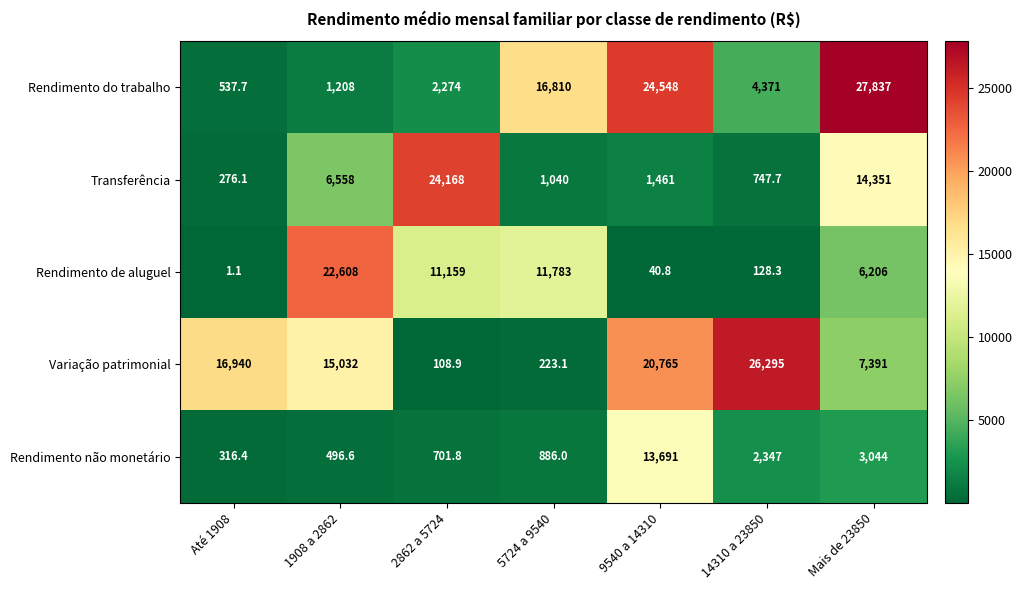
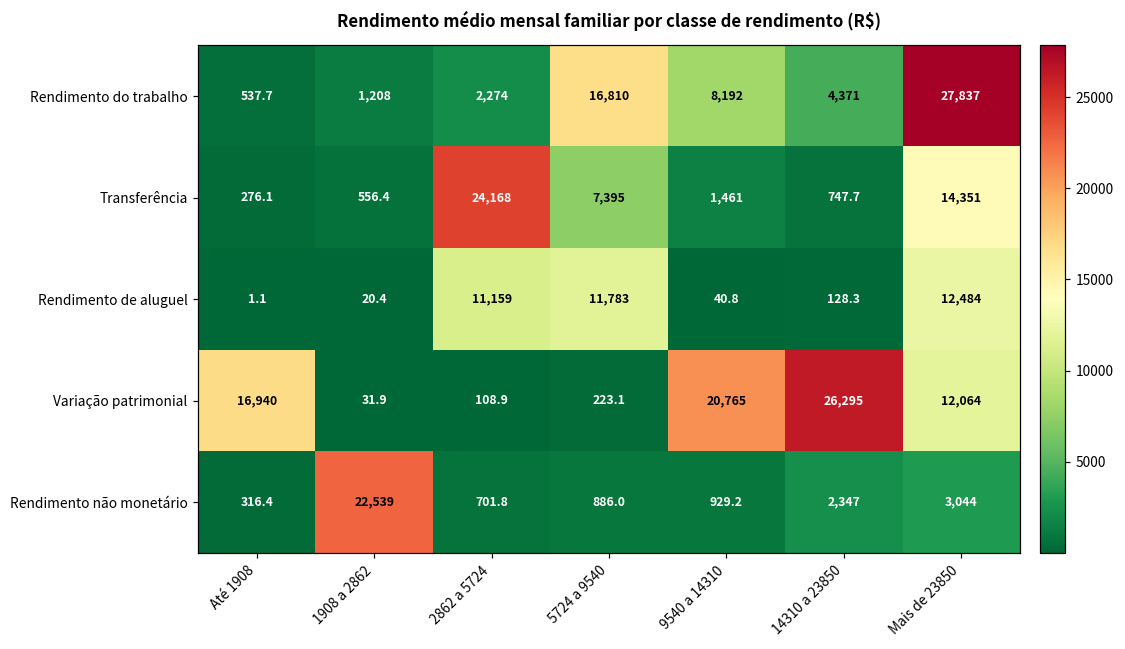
  {
    "Rendimento do trabalho": {
      "Até 1908": "537.7",
      "1908 a 2862": "1,208",
      "2862 a 5724": "2,274",
      "5724 a 9540": "16,810",
-     "9540 a 14310": "24,548",
+     "9540 a 14310": "8,192",
      "14310 a 23850": "4,371",
      "Mais de 23850": "27,837"
    },
    "Transferência": {
      "Até 1908": "276.1",
-     "1908 a 2862": "6,558",
+     "1908 a 2862": "556.4",
      "2862 a 5724": "24,168",
-     "5724 a 9540": "1,040",
+     "5724 a 9540": "7,395",
      "9540 a 14310": "1,461",
      "14310 a 23850": "747.7",
      "Mais de 23850": "14,351"
    },
    "Rendimento de aluguel": {
      "Até 1908": "1.1",
-     "1908 a 2862": "22,608",
+     "1908 a 2862": "20.4",
      "2862 a 5724": "11,159",
      "5724 a 9540": "11,783",
      "9540 a 14310": "40.8",
      "14310 a 23850": "128.3",
-     "Mais de 23850": "6,206"
+     "Mais de 23850": "12,484"
    },
    "Variação patrimonial": {
      "Até 1908": "16,940",
-     "1908 a 2862": "15,032",
+     "1908 a 2862": "31.9",
      "2862 a 5724": "108.9",
      "5724 a 9540": "223.1",
      "9540 a 14310": "20,765",
      "14310 a 23850": "26,295",
-     "Mais de 23850": "7,391"
+     "Mais de 23850": "12,064"
    },
    "Rendimento não monetário": {
      "Até 1908": "316.4",
-     "1908 a 2862": "496.6",
+     "1908 a 2862": "22,539",
      "2862 a 5724": "701.8",
      "5724 a 9540": "886.0",
-     "9540 a 14310": "13,691",
+     "9540 a 14310": "929.2",
      "14310 a 23850": "2,347",
      "Mais de 23850": "3,044"
    }
  }
